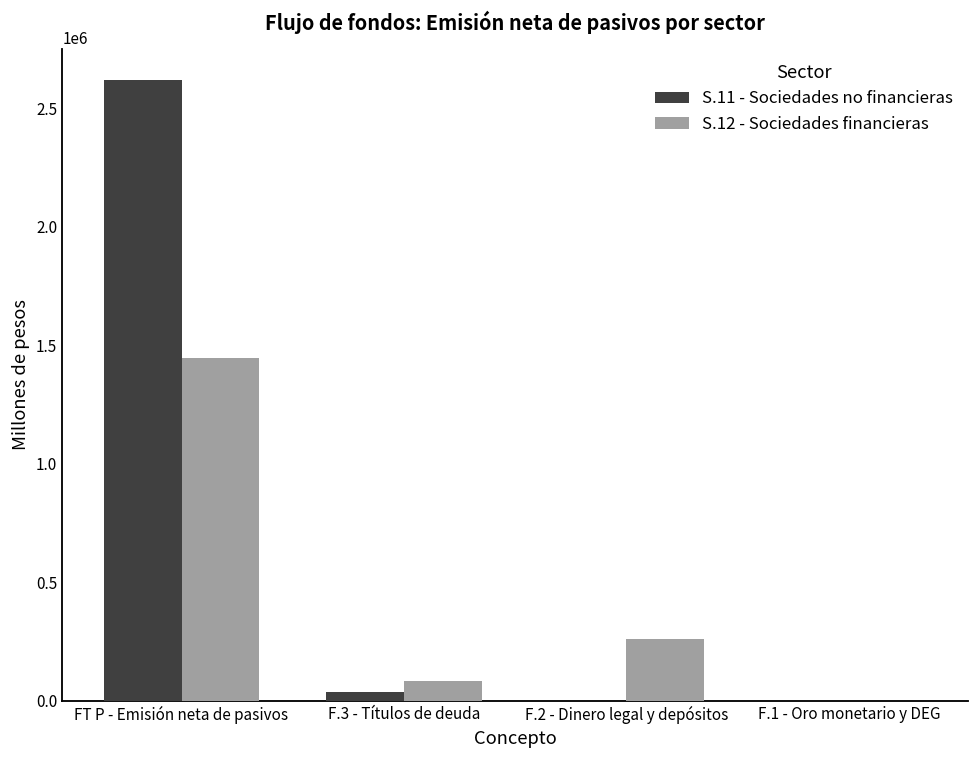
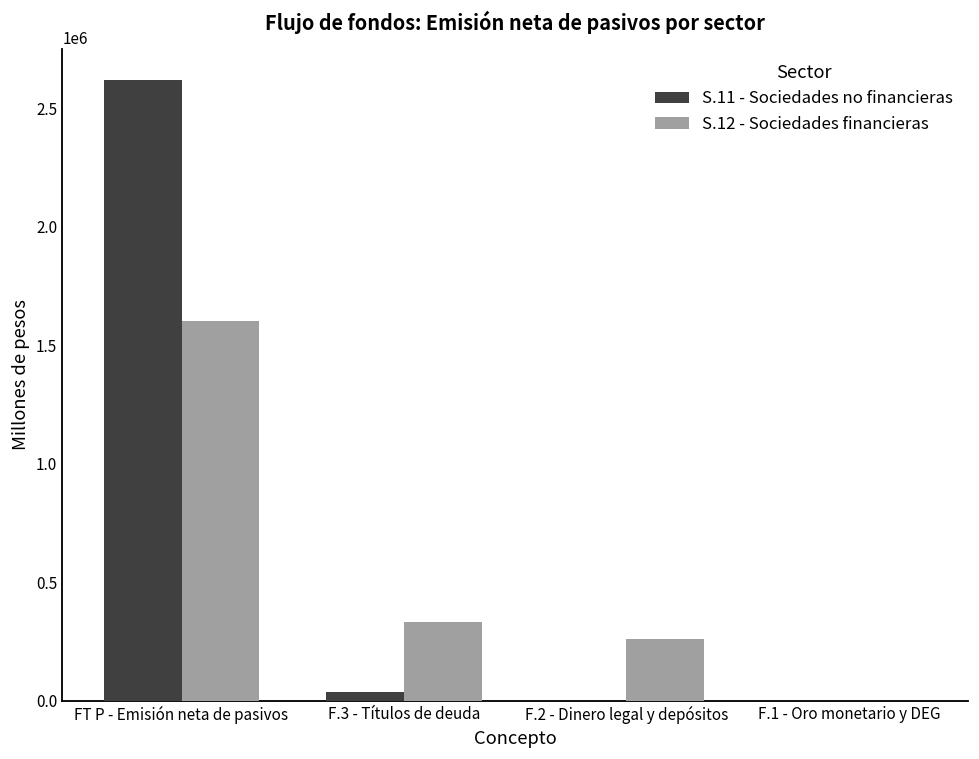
  {
    "S.11 - Sociedades no financieras": {
      "FT P - Emisión neta de pasivos": 2620000,
      "F.3 - Títulos de deuda": 40000,
      "F.2 - Dinero legal y depósitos": 0,
      "F.1 - Oro monetario y DEG": 0
    },
    "S.12 - Sociedades financieras": {
-     "FT P - Emisión neta de pasivos": 1450000,
-     "F.3 - Títulos de deuda": 80000,
+     "FT P - Emisión neta de pasivos": 1600000,
+     "F.3 - Títulos de deuda": 330000,
      "F.2 - Dinero legal y depósitos": 260000,
      "F.1 - Oro monetario y DEG": 0
    }
  }
